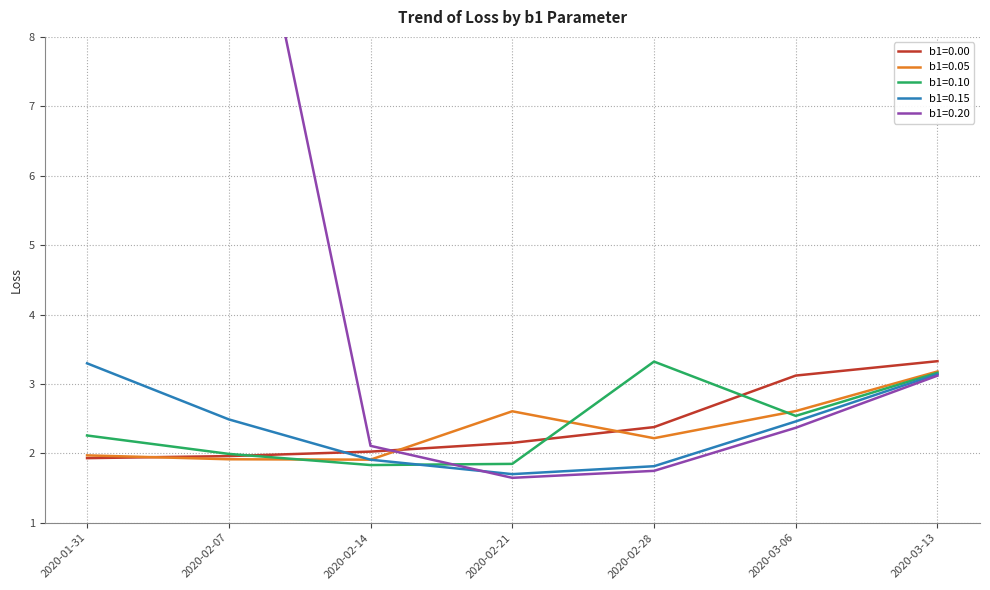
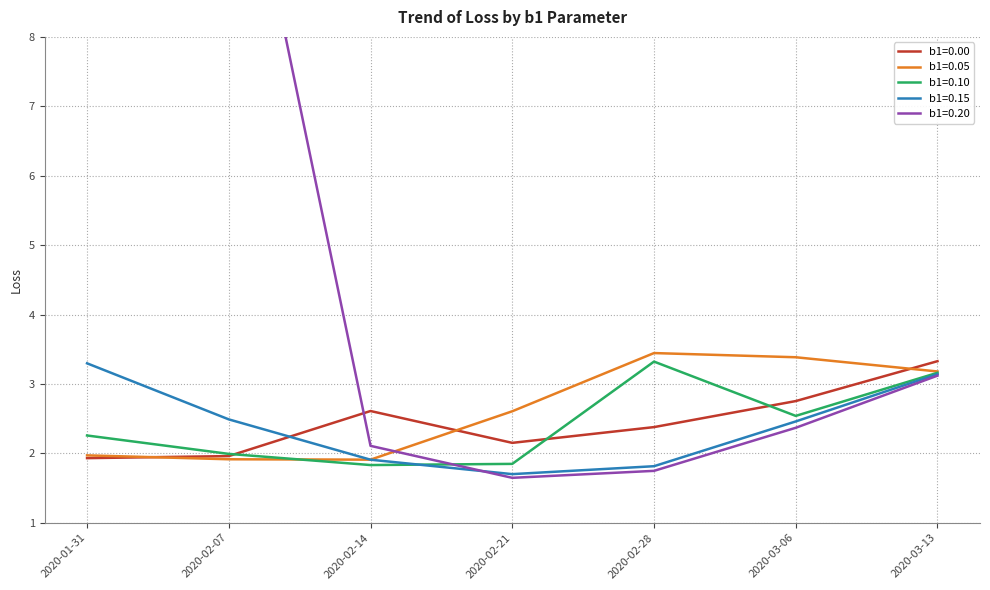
  {
    "b1=0.00": {
      "2020-01-31": 1.9,
-     "2020-02-14": 2.0,
+     "2020-02-14": 2.6,
      "2020-02-21": 2.2,
      "2020-02-28": 2.4,
-     "2020-03-06": 3.1,
+     "2020-03-06": 2.8,
      "2020-03-13": 3.3
    },
    "b1=0.05": {
      "2020-01-31": 2.0,
      "2020-02-07": 1.9,
      "2020-02-21": 2.6,
-     "2020-02-28": 2.2,
-     "2020-03-06": 2.6
+     "2020-02-28": 3.4,
+     "2020-03-06": 3.4
    },
    "b1=0.10": {
      "2020-01-31": 2.3,
      "2020-02-14": 1.8,
      "2020-02-21": 1.8,
      "2020-02-28": 3.3,
      "2020-03-06": 2.5
    },
    "b1=0.15": {
      "2020-01-31": 3.3,
      "2020-02-07": 2.5,
      "2020-02-21": 1.7,
      "2020-02-28": 1.8,
      "2020-03-06": 2.5
    },
    "b1=0.20": {
      "2020-02-14": 2.1,
      "2020-02-21": 1.6,
      "2020-02-28": 1.7,
      "2020-03-06": 2.4
    }
  }
